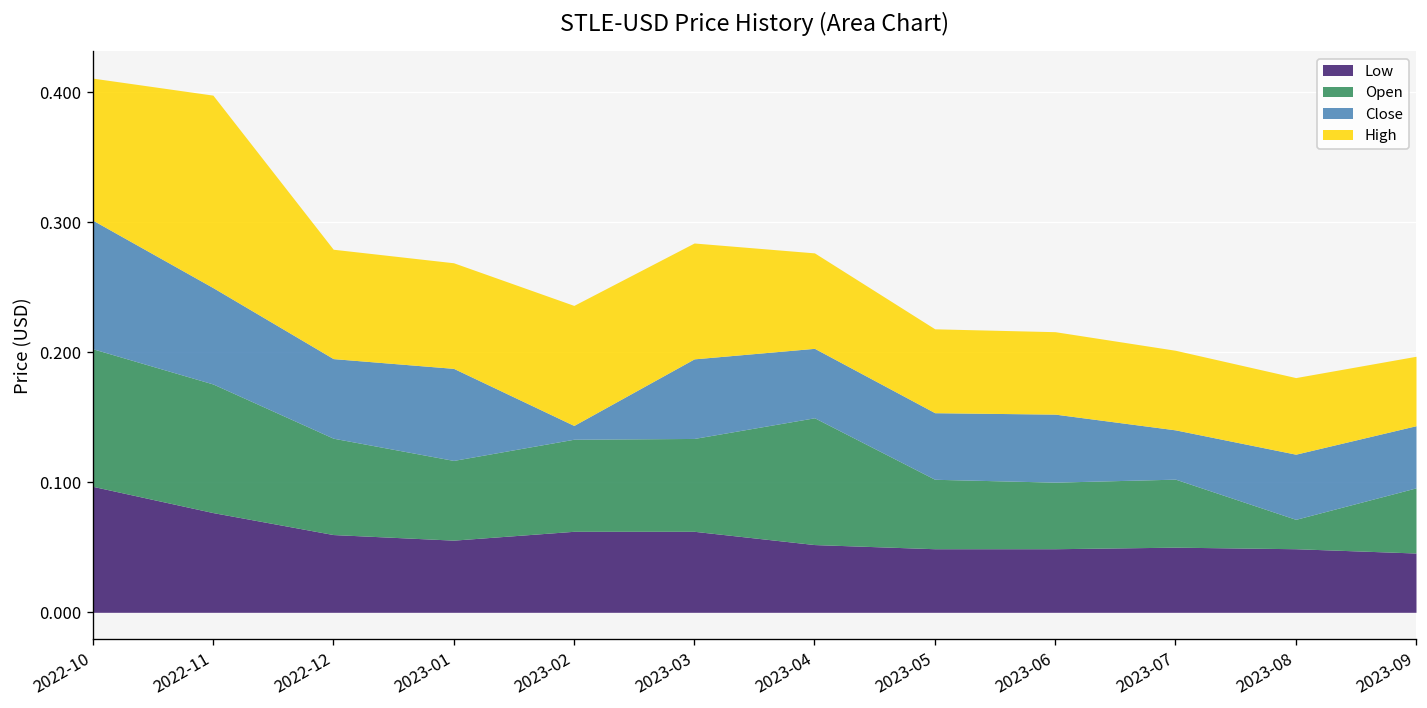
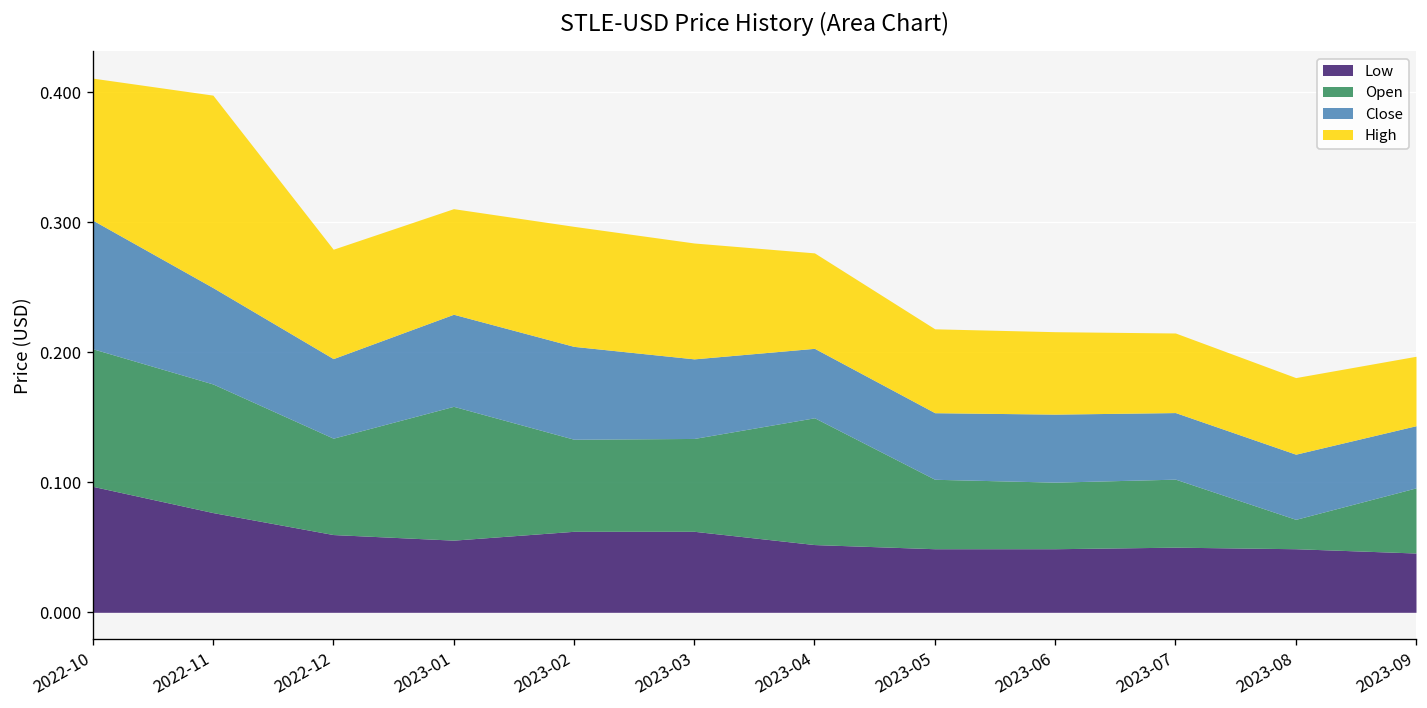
  {
    "Low": {
      "2022-10": 0.097,
      "2022-11": 0.077,
      "2022-12": 0.060,
      "2023-01": 0.056,
      "2023-02": 0.062,
      "2023-03": 0.062,
      "2023-04": 0.052,
      "2023-05": 0.049,
      "2023-06": 0.049,
      "2023-07": 0.050,
      "2023-08": 0.049,
      "2023-09": 0.046
    },
    "Open": {
      "2022-10": 0.106,
      "2022-11": 0.099,
      "2022-12": 0.074,
-     "2023-01": 0.061,
+     "2023-01": 0.103,
      "2023-02": 0.071,
      "2023-03": 0.071,
      "2023-04": 0.098,
      "2023-05": 0.053,
      "2023-06": 0.051,
      "2023-07": 0.052,
      "2023-08": 0.023,
      "2023-09": 0.050
    },
    "Close": {
      "2022-10": 0.099,
      "2022-11": 0.074,
      "2022-12": 0.061,
      "2023-01": 0.071,
-     "2023-02": 0.011,
+     "2023-02": 0.071,
      "2023-03": 0.061,
      "2023-04": 0.053,
      "2023-05": 0.051,
      "2023-06": 0.052,
-     "2023-07": 0.038,
+     "2023-07": 0.051,
      "2023-08": 0.050,
      "2023-09": 0.048
    },
    "High": {
      "2022-10": 0.109,
      "2022-11": 0.148,
      "2022-12": 0.084,
      "2023-01": 0.081,
      "2023-02": 0.092,
      "2023-03": 0.089,
      "2023-04": 0.073,
      "2023-05": 0.065,
      "2023-06": 0.063,
      "2023-07": 0.061,
      "2023-08": 0.059,
      "2023-09": 0.053
    }
  }
